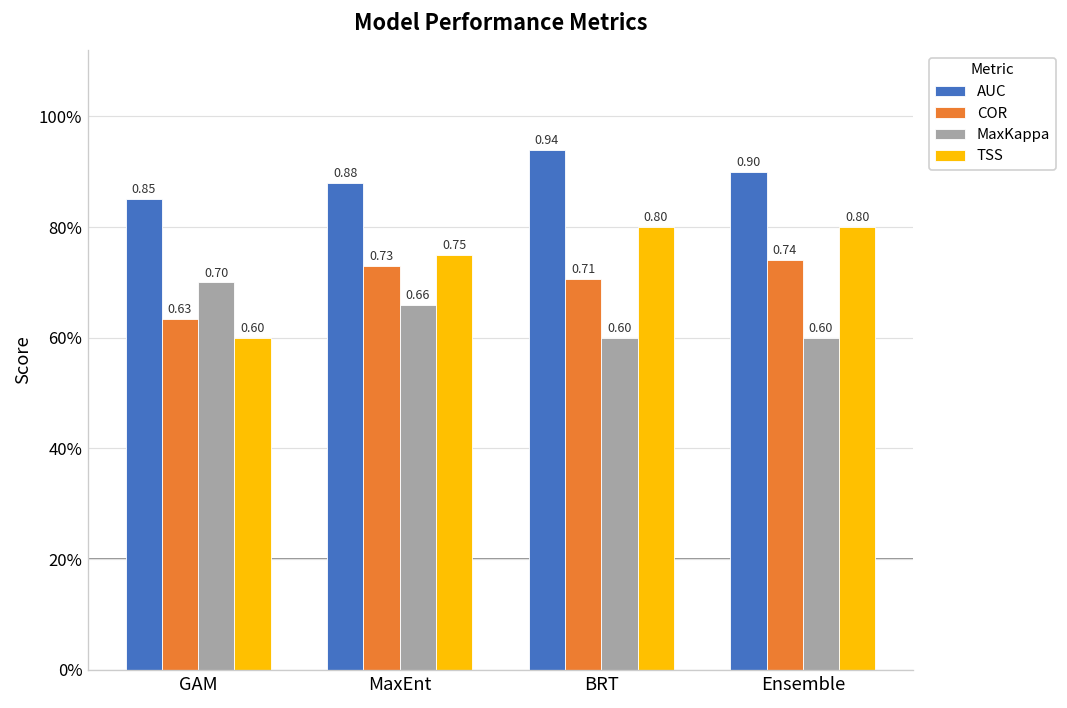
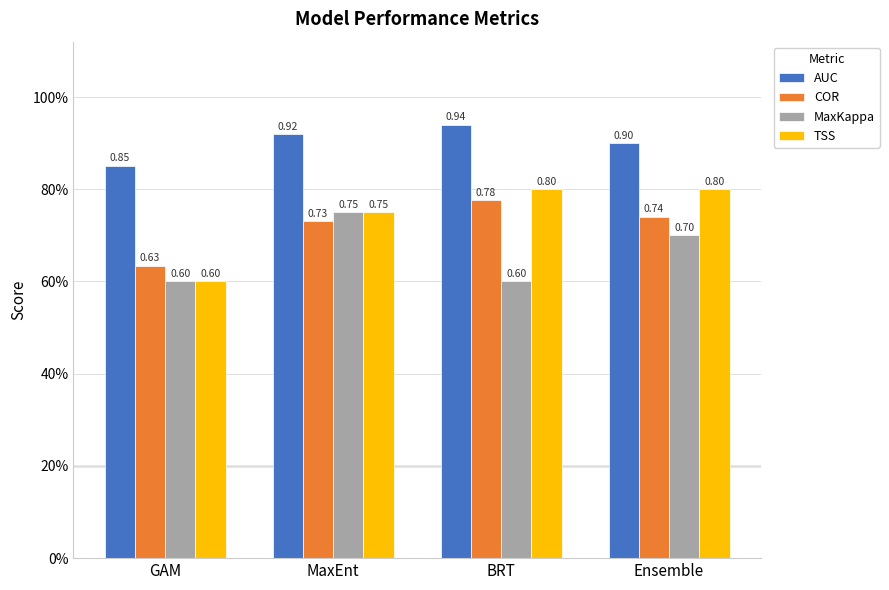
  {
    "AUC": {
      "GAM": 0.85,
-     "MaxEnt": 0.88,
+     "MaxEnt": 0.92,
      "BRT": 0.94,
      "Ensemble": 0.90
    },
    "COR": {
      "GAM": 0.63,
      "MaxEnt": 0.73,
-     "BRT": 0.71,
+     "BRT": 0.78,
      "Ensemble": 0.74
    },
    "MaxKappa": {
-     "GAM": 0.70,
-     "MaxEnt": 0.66,
+     "GAM": 0.60,
+     "MaxEnt": 0.75,
      "BRT": 0.60,
-     "Ensemble": 0.60
+     "Ensemble": 0.70
    },
    "TSS": {
      "GAM": 0.60,
      "MaxEnt": 0.75,
      "BRT": 0.80,
      "Ensemble": 0.80
    }
  }
